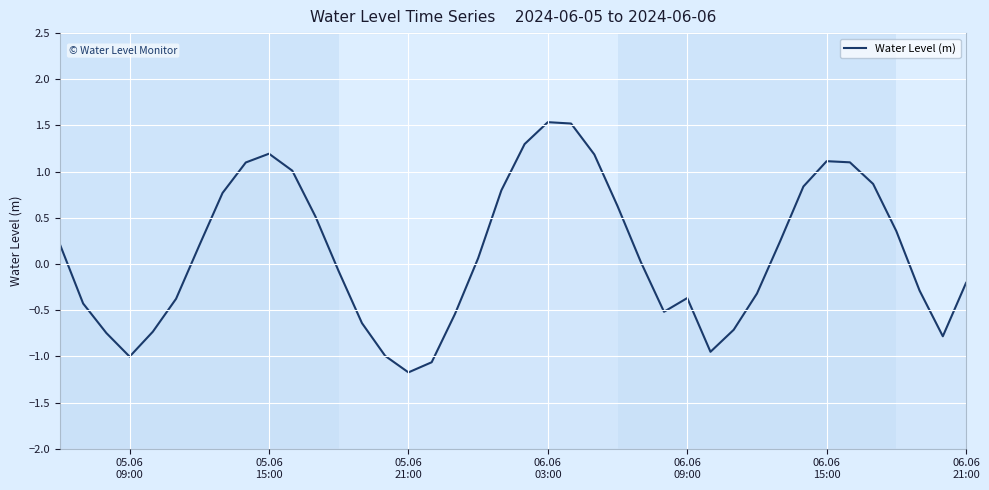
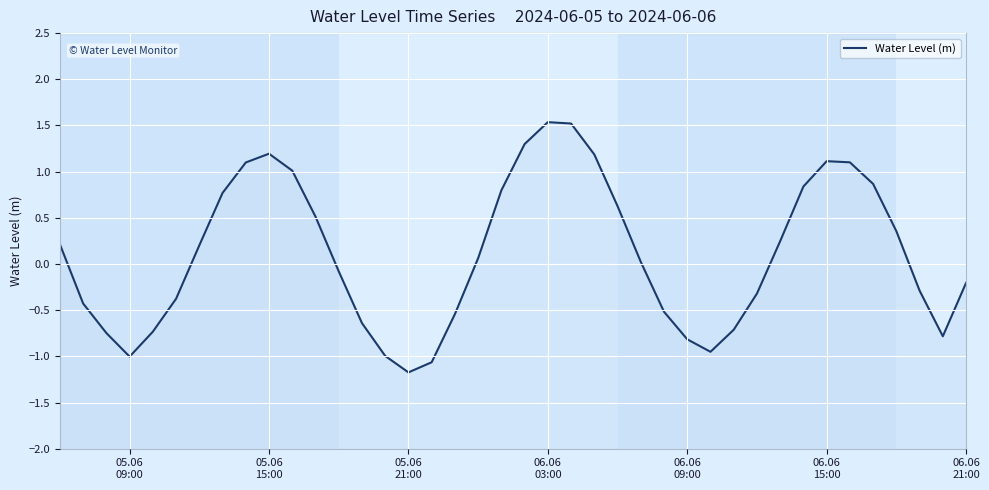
  {
    "05.06 09:00": -1.0,
    "05.06 15:00": 1.2,
    "05.06 21:00": -1.2,
    "06.06 03:00": 1.5,
-   "06.06 09:00": -0.4,
+   "06.06 09:00": -0.8,
    "06.06 15:00": 1.1,
    "06.06 21:00": -0.2
  }
